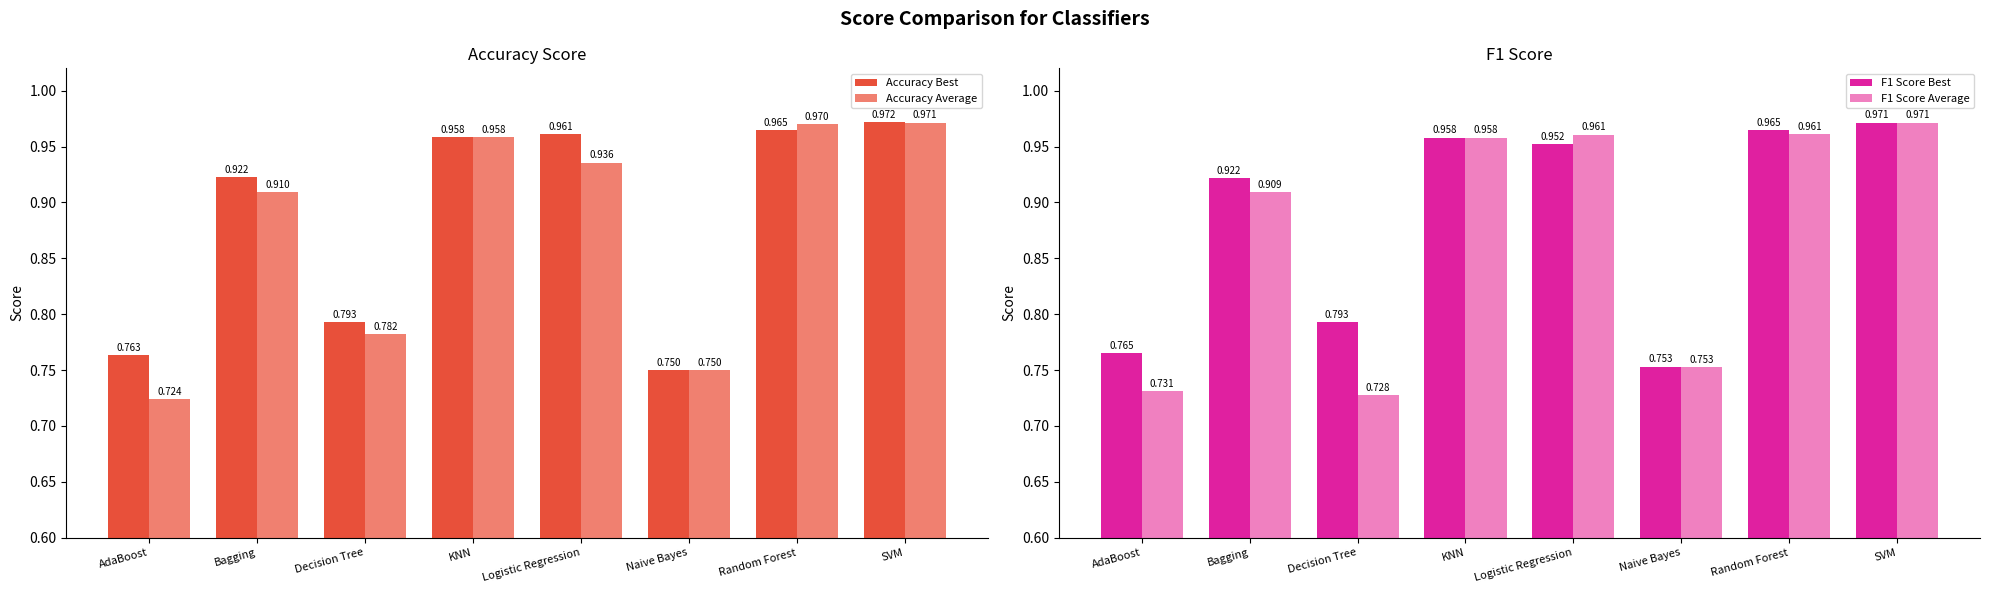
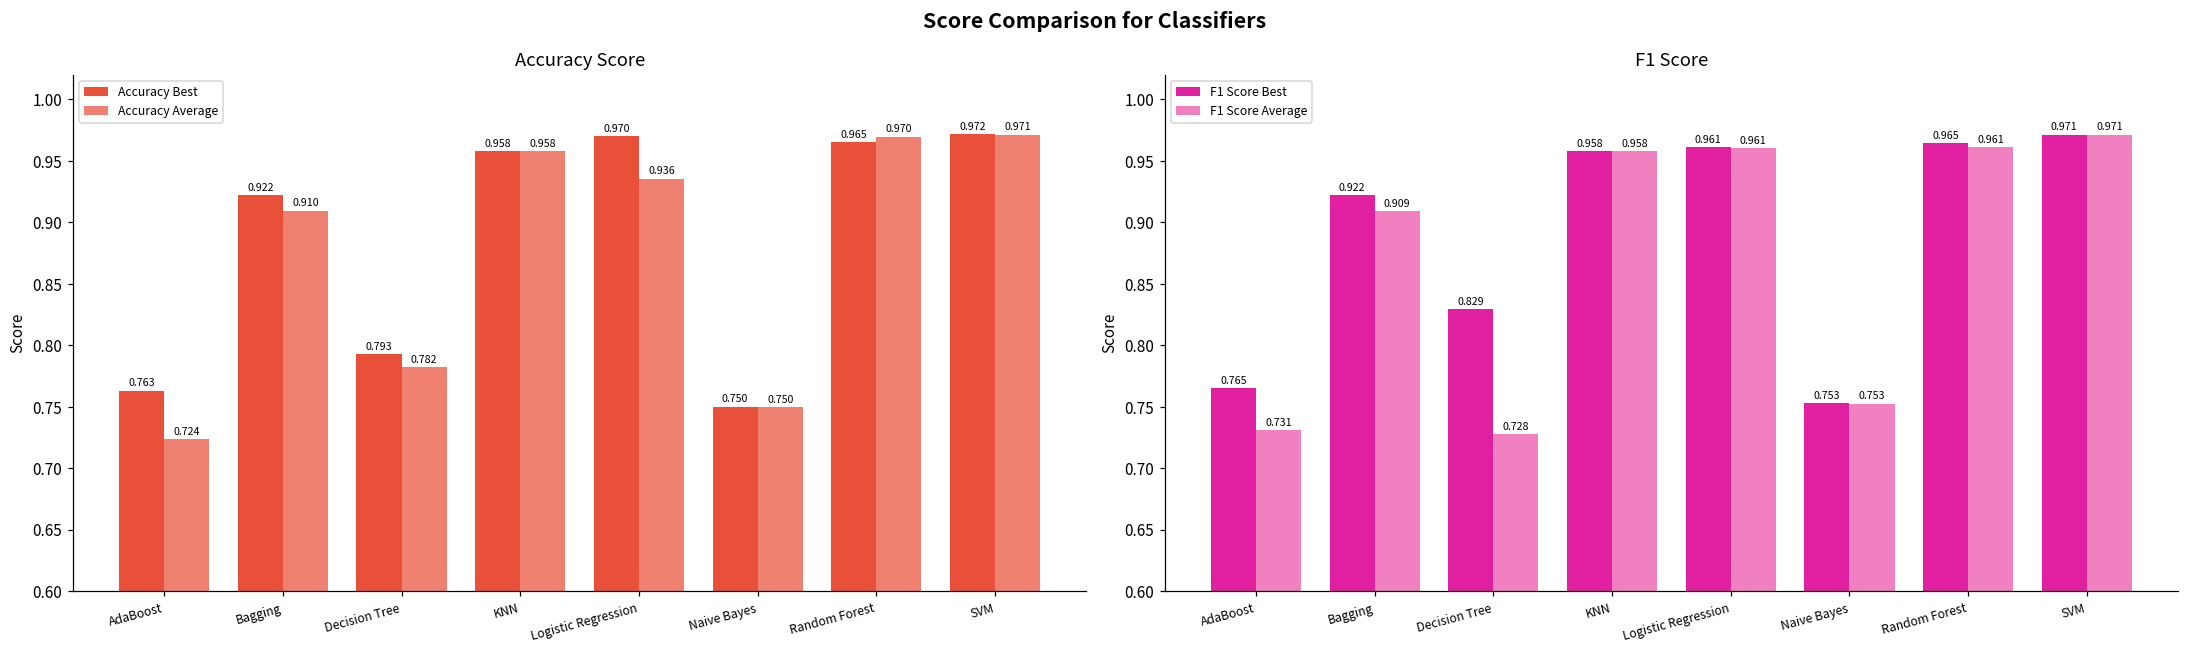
  {
    "Accuracy Score": {
      "Accuracy Best": {
        "AdaBoost": 0.763,
        "Bagging": 0.922,
        "Decision Tree": 0.793,
        "KNN": 0.958,
-       "Logistic Regression": 0.961,
+       "Logistic Regression": 0.970,
        "Naive Bayes": 0.750,
        "Random Forest": 0.965,
        "SVM": 0.972
      },
      "Accuracy Average": {
        "AdaBoost": 0.724,
        "Bagging": 0.910,
        "Decision Tree": 0.782,
        "KNN": 0.958,
        "Logistic Regression": 0.936,
        "Naive Bayes": 0.750,
        "Random Forest": 0.970,
        "SVM": 0.971
      }
    },
    "F1 Score": {
      "F1 Score Best": {
        "AdaBoost": 0.765,
        "Bagging": 0.922,
-       "Decision Tree": 0.793,
+       "Decision Tree": 0.829,
        "KNN": 0.958,
-       "Logistic Regression": 0.952,
+       "Logistic Regression": 0.961,
        "Naive Bayes": 0.753,
        "Random Forest": 0.965,
        "SVM": 0.971
      },
      "F1 Score Average": {
        "AdaBoost": 0.731,
        "Bagging": 0.909,
        "Decision Tree": 0.728,
        "KNN": 0.958,
        "Logistic Regression": 0.961,
        "Naive Bayes": 0.753,
        "Random Forest": 0.961,
        "SVM": 0.971
      }
    }
  }
